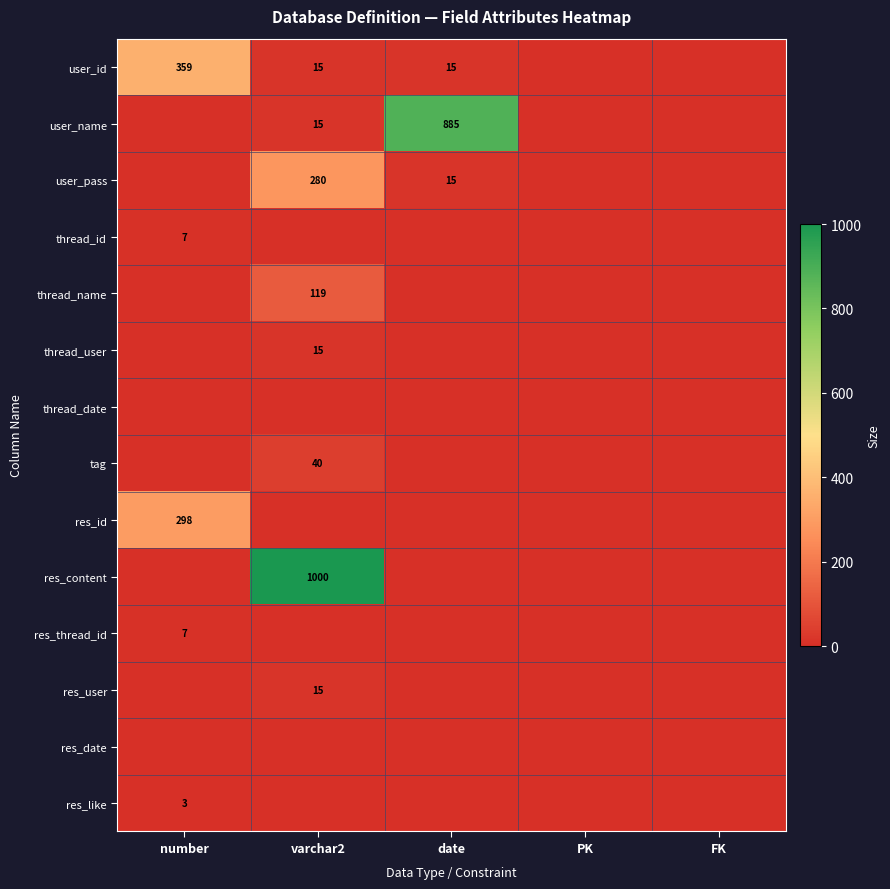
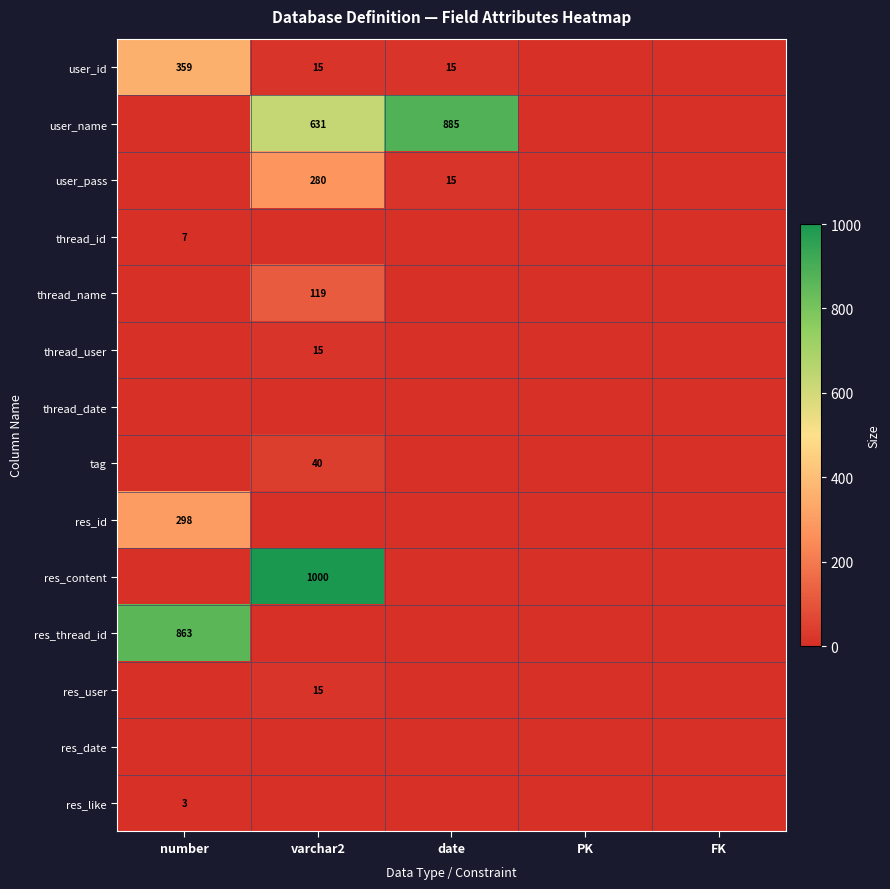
  {
    "user_id": {
      "number": 359,
      "varchar2": 15,
      "date": 15
    },
    "user_name": {
-     "varchar2": 15,
+     "varchar2": 631,
      "date": 885
    },
    "user_pass": {
      "varchar2": 280,
      "date": 15
    },
    "thread_id": {
      "number": 7
    },
    "thread_name": {
      "varchar2": 119
    },
    "thread_user": {
      "varchar2": 15
    },
    "tag": {
      "varchar2": 40
    },
    "res_id": {
      "number": 298
    },
    "res_content": {
      "varchar2": 1000
    },
    "res_thread_id": {
-     "number": 7
+     "number": 863
    },
    "res_user": {
      "varchar2": 15
    },
    "res_like": {
      "number": 3
    }
  }
